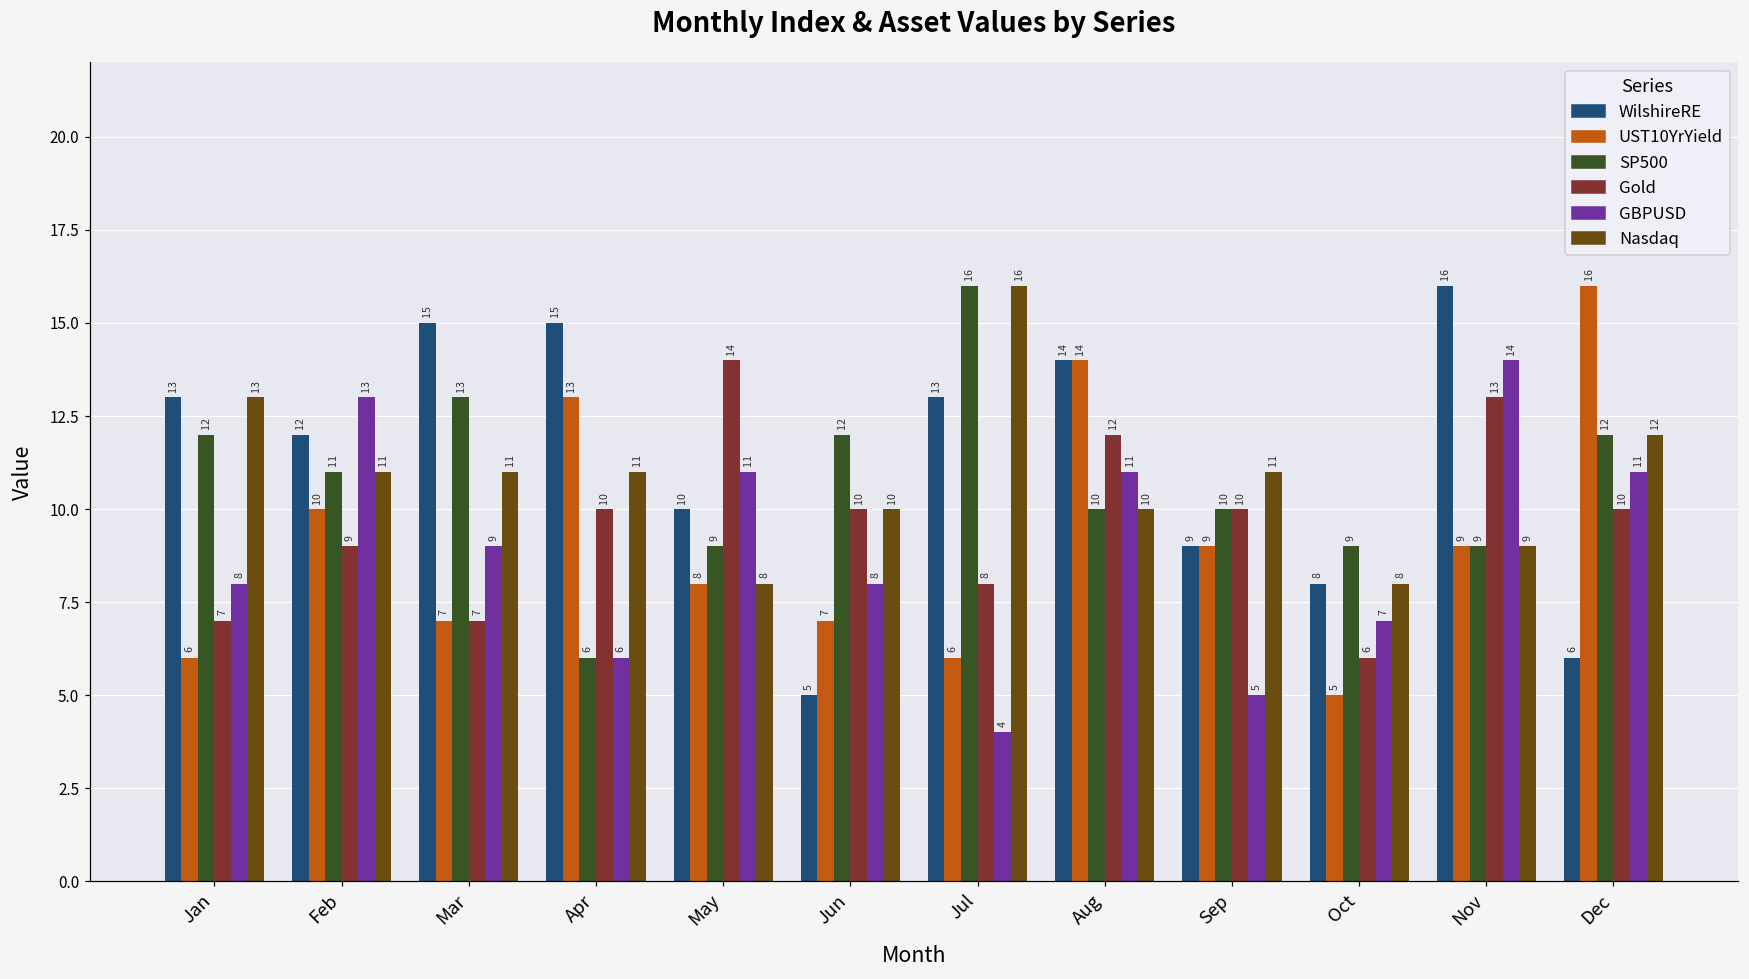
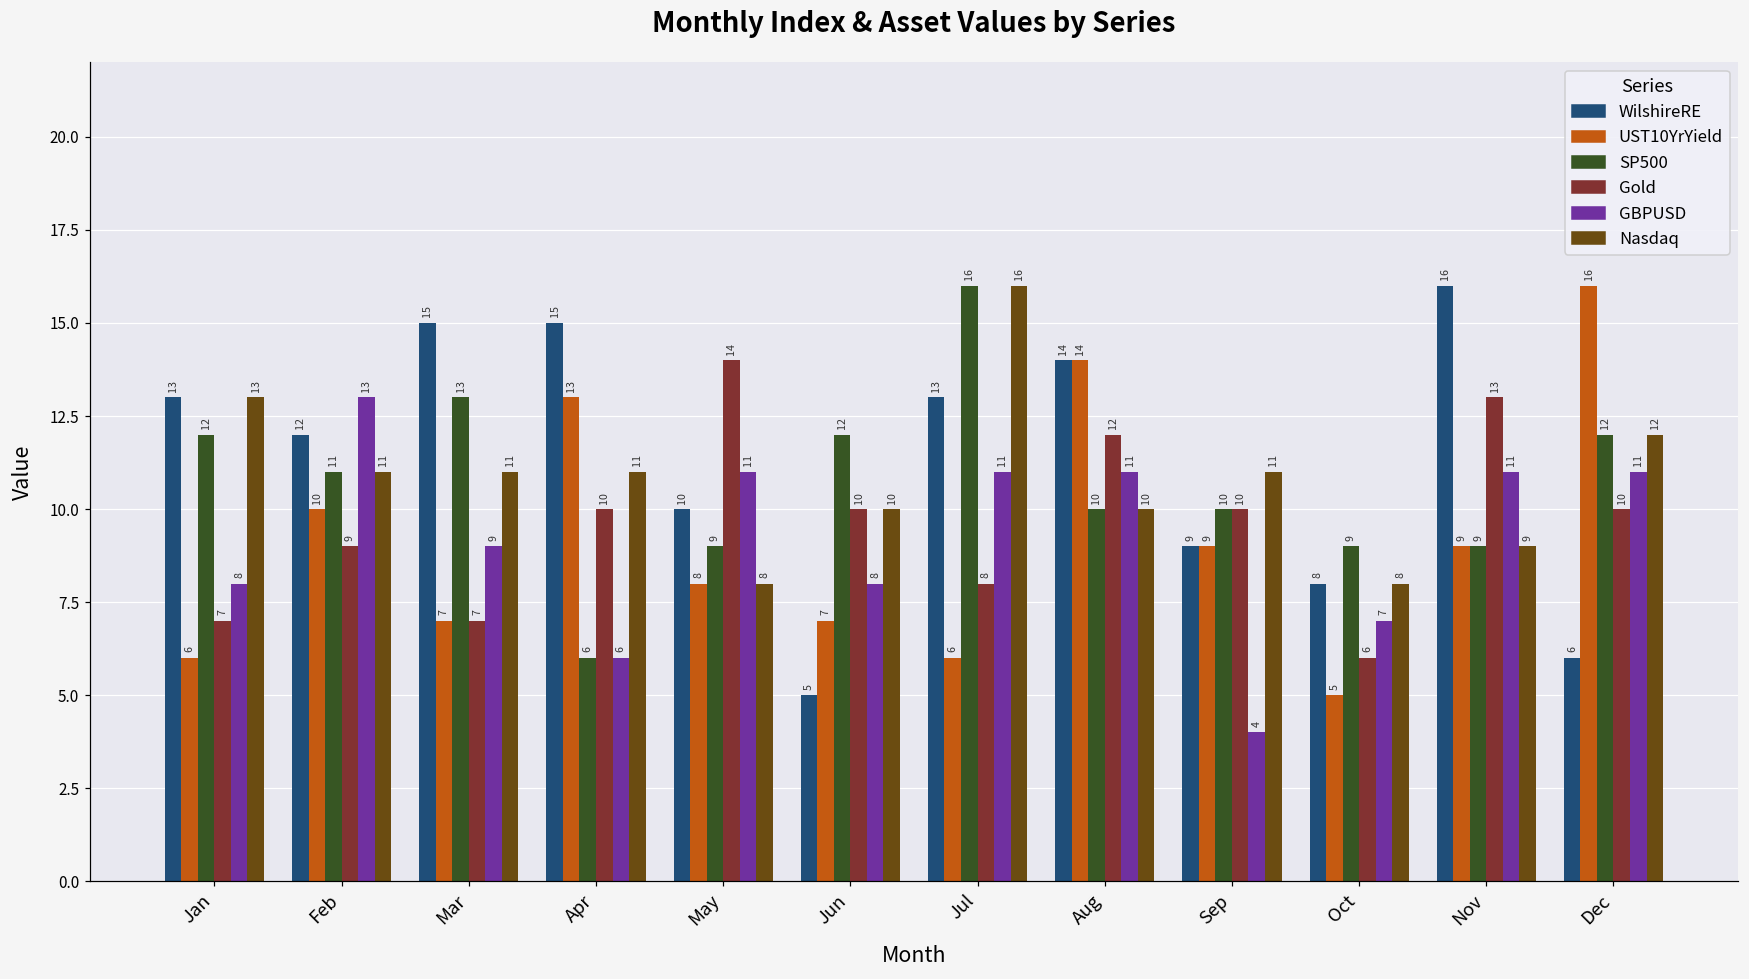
  {
    "WilshireRE": {
      "Jan": 13,
      "Feb": 12,
      "Mar": 15,
      "Apr": 15,
      "May": 10,
      "Jun": 5,
      "Jul": 13,
      "Aug": 14,
      "Sep": 9,
      "Oct": 8,
      "Nov": 16,
      "Dec": 6
    },
    "UST10YrYield": {
      "Jan": 6,
      "Feb": 10,
      "Mar": 7,
      "Apr": 13,
      "May": 8,
      "Jun": 7,
      "Jul": 6,
      "Aug": 14,
      "Sep": 9,
      "Oct": 5,
      "Nov": 9,
      "Dec": 16
    },
    "GBPUSD": {
      "Jan": 8,
      "Feb": 13,
      "Mar": 9,
      "Apr": 6,
      "May": 11,
      "Jun": 8,
-     "Jul": 4,
+     "Jul": 11,
      "Aug": 11,
-     "Sep": 5,
+     "Sep": 4,
      "Oct": 7,
-     "Nov": 14,
+     "Nov": 11,
      "Dec": 11
    }
  }
